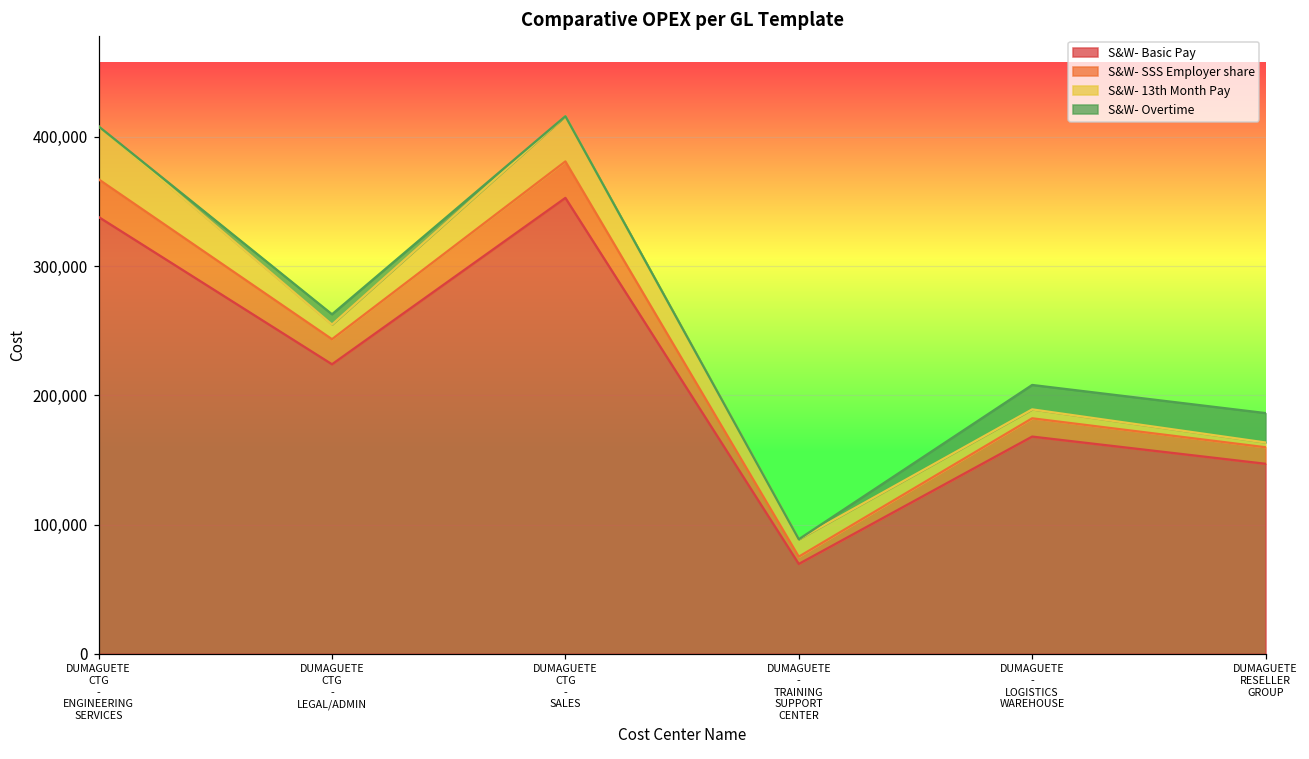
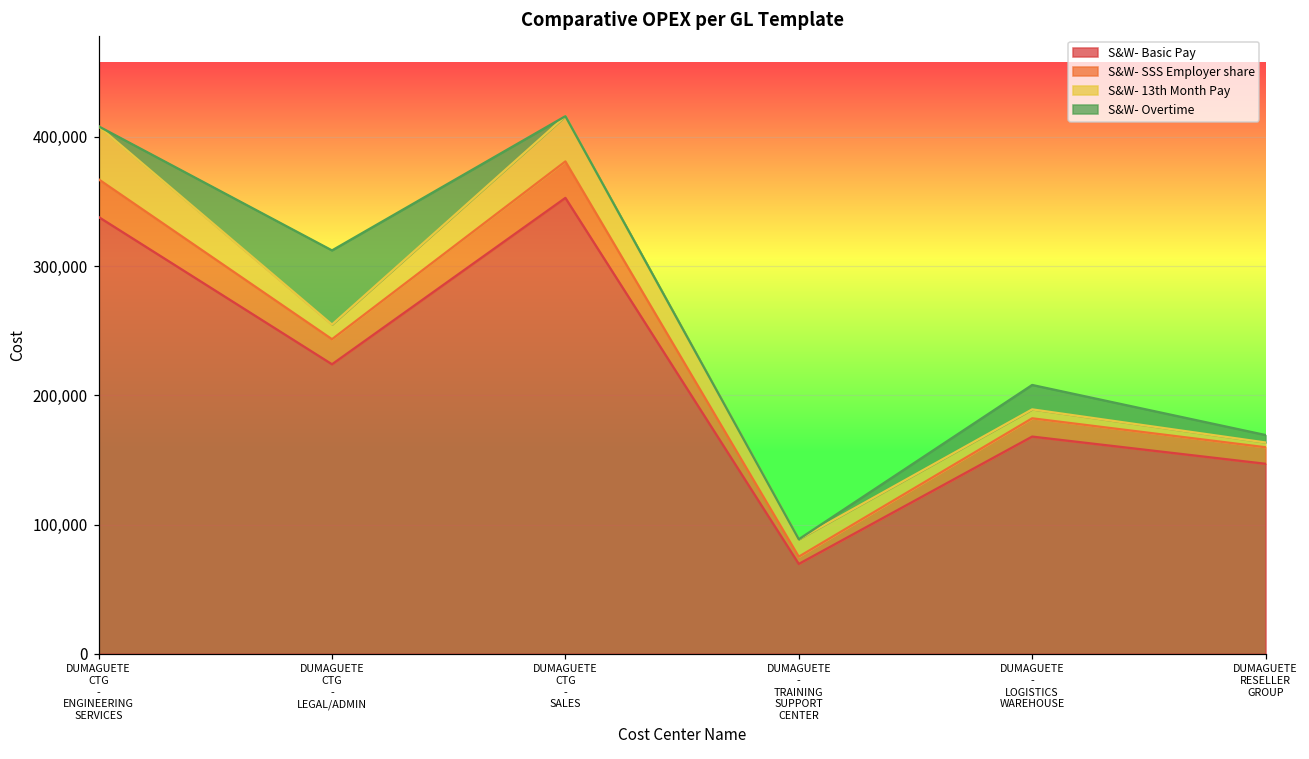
  {
    "S&W- 13th Month Pay": {
      "DUMAGUETE CTG - LEGAL/ADMIN": "11,000",
      "DUMAGUETE - LOGISTICS WAREHOUSE": "7,000",
      "DUMAGUETE RESELLER GROUP": "4,000"
    },
    "S&W- Overtime": {
-     "DUMAGUETE CTG - LEGAL/ADMIN": "8,000",
+     "DUMAGUETE CTG - LEGAL/ADMIN": "57,000",
      "DUMAGUETE - LOGISTICS WAREHOUSE": "19,000",
-     "DUMAGUETE RESELLER GROUP": "23,000"
+     "DUMAGUETE RESELLER GROUP": "6,000"
    }
  }
